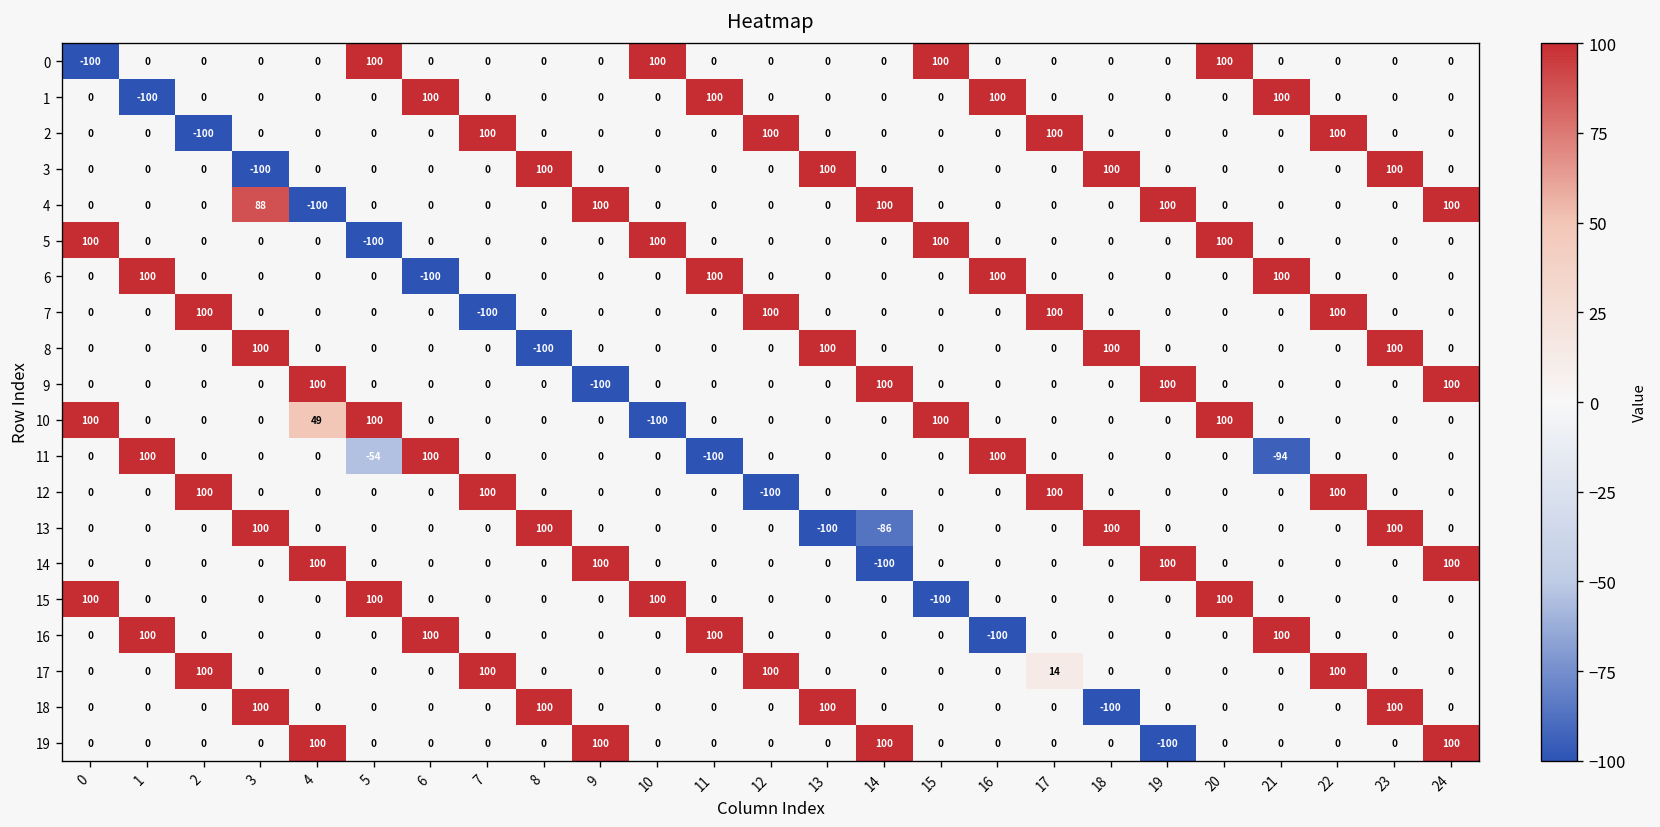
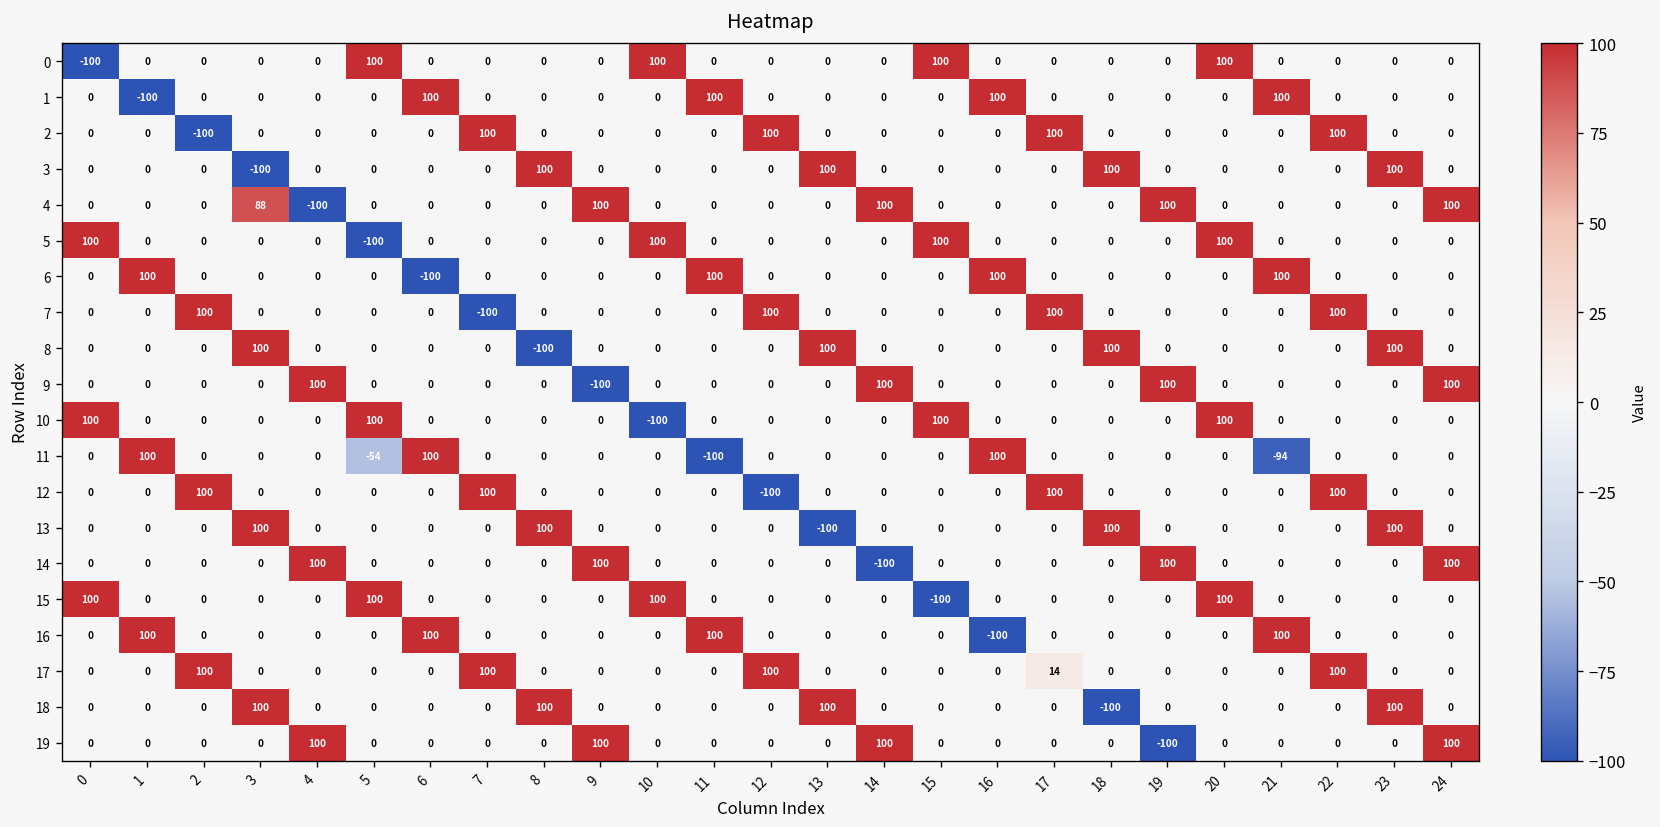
  {
    "10": {
      "0": 100,
      "1": 0,
      "2": 0,
      "3": 0,
-     "4": 49,
+     "4": 0,
      "5": 100,
      "6": 0,
      "7": 0,
      "8": 0,
      "9": 0,
      "10": -100,
      "11": 0,
      "12": 0,
      "13": 0,
      "14": 0,
      "15": 100,
      "16": 0,
      "17": 0,
      "18": 0,
      "19": 0,
      "20": 100,
      "21": 0,
      "22": 0,
      "23": 0,
      "24": 0
    },
    "13": {
      "0": 0,
      "1": 0,
      "2": 0,
      "3": 100,
      "4": 0,
      "5": 0,
      "6": 0,
      "7": 0,
      "8": 100,
      "9": 0,
      "10": 0,
      "11": 0,
      "12": 0,
      "13": -100,
-     "14": -86,
+     "14": 0,
      "15": 0,
      "16": 0,
      "17": 0,
      "18": 100,
      "19": 0,
      "20": 0,
      "21": 0,
      "22": 0,
      "23": 100,
      "24": 0
    }
  }
